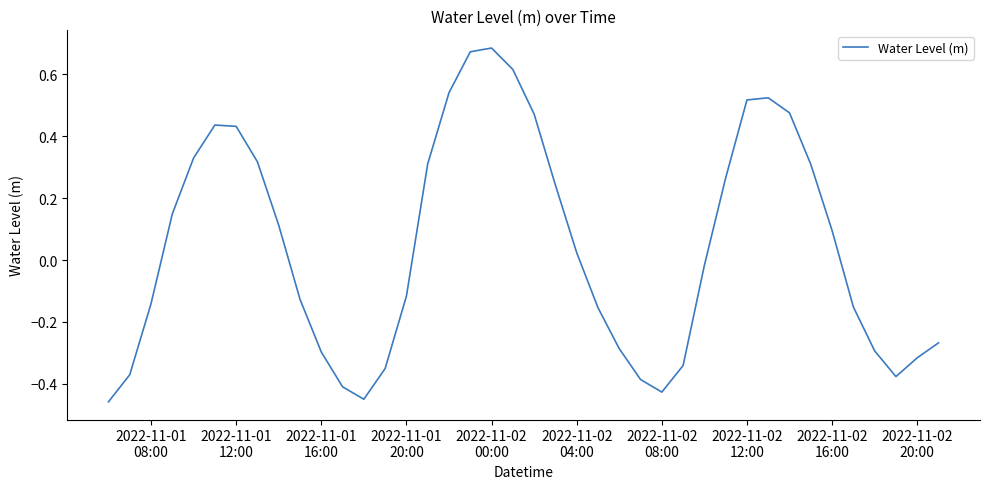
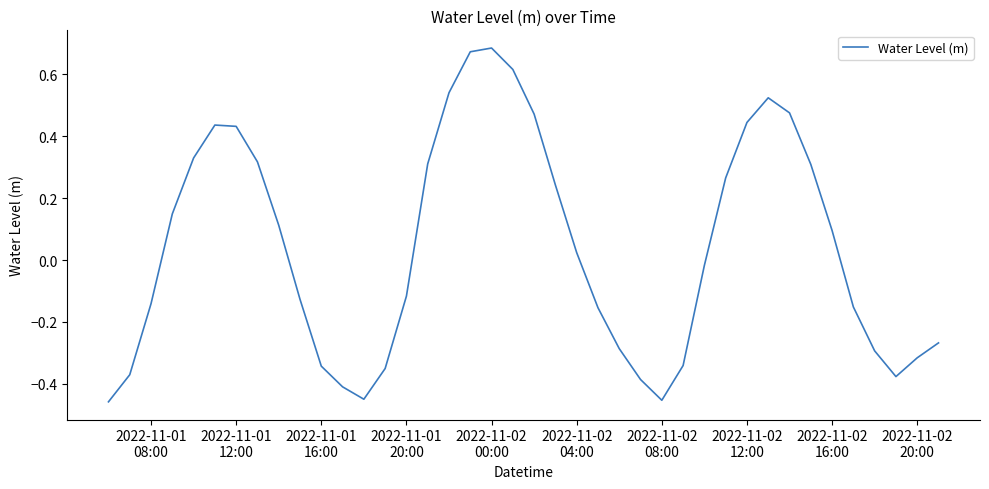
  {
    "2022-11-01 08:00": -0.14,
    "2022-11-01 12:00": 0.43,
-   "2022-11-01 16:00": -0.30,
+   "2022-11-01 16:00": -0.34,
    "2022-11-01 20:00": -0.12,
    "2022-11-02 00:00": 0.68,
    "2022-11-02 04:00": 0.02,
-   "2022-11-02 08:00": -0.43,
-   "2022-11-02 12:00": 0.52,
+   "2022-11-02 08:00": -0.45,
+   "2022-11-02 12:00": 0.44,
    "2022-11-02 16:00": 0.10,
    "2022-11-02 20:00": -0.32
  }
